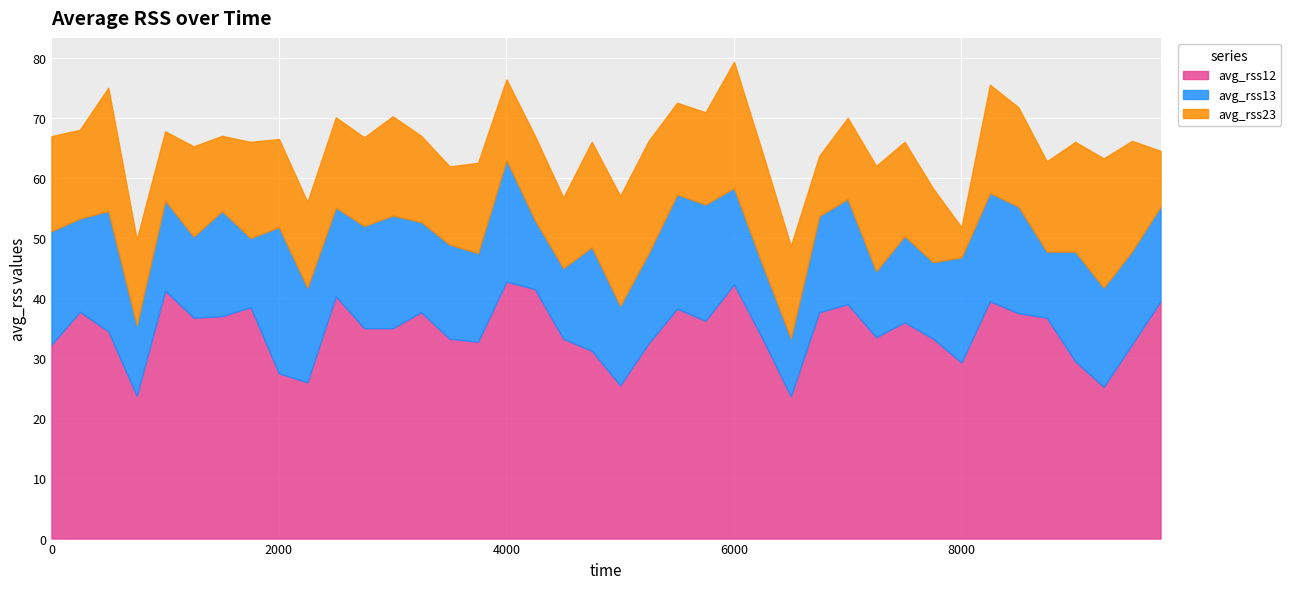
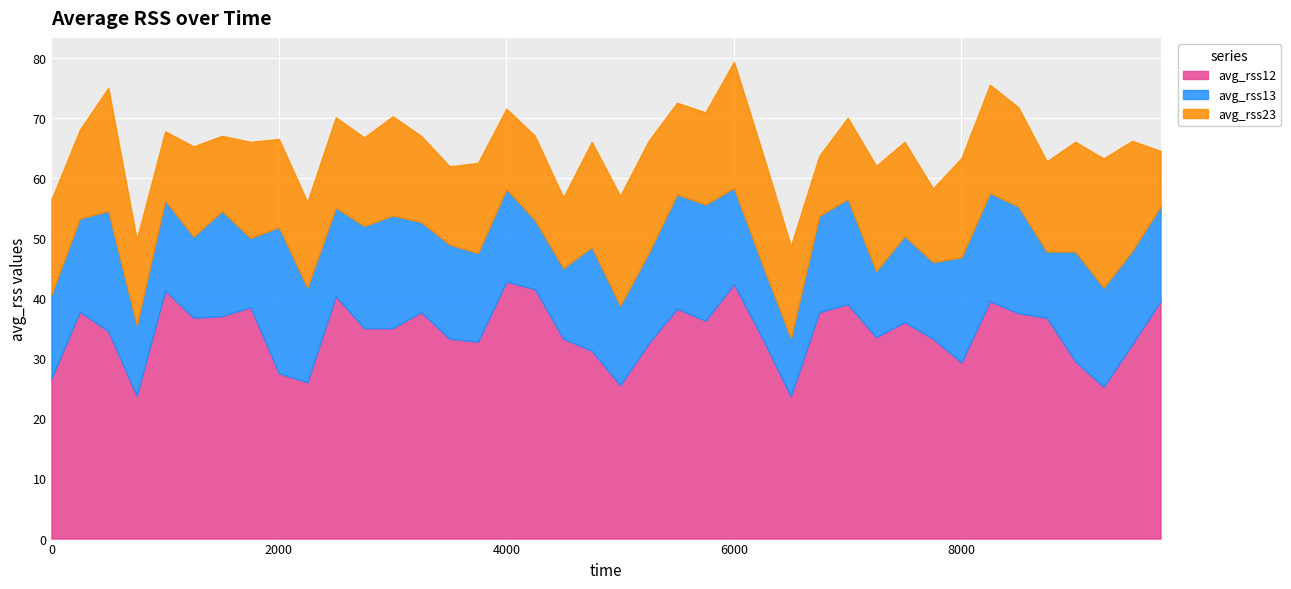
  {
    "avg_rss12": {
-     "0": 32,
+     "0": 27,
      "2000": 28,
      "4000": 43,
      "6000": 42,
      "8000": 29
    },
    "avg_rss13": {
-     "0": 19,
+     "0": 14,
      "2000": 24,
-     "4000": 20,
+     "4000": 15,
      "6000": 16,
      "8000": 17
    },
    "avg_rss23": {
      "0": 16,
      "2000": 15,
      "4000": 13,
      "6000": 21,
-     "8000": 5
+     "8000": 17
    }
  }
